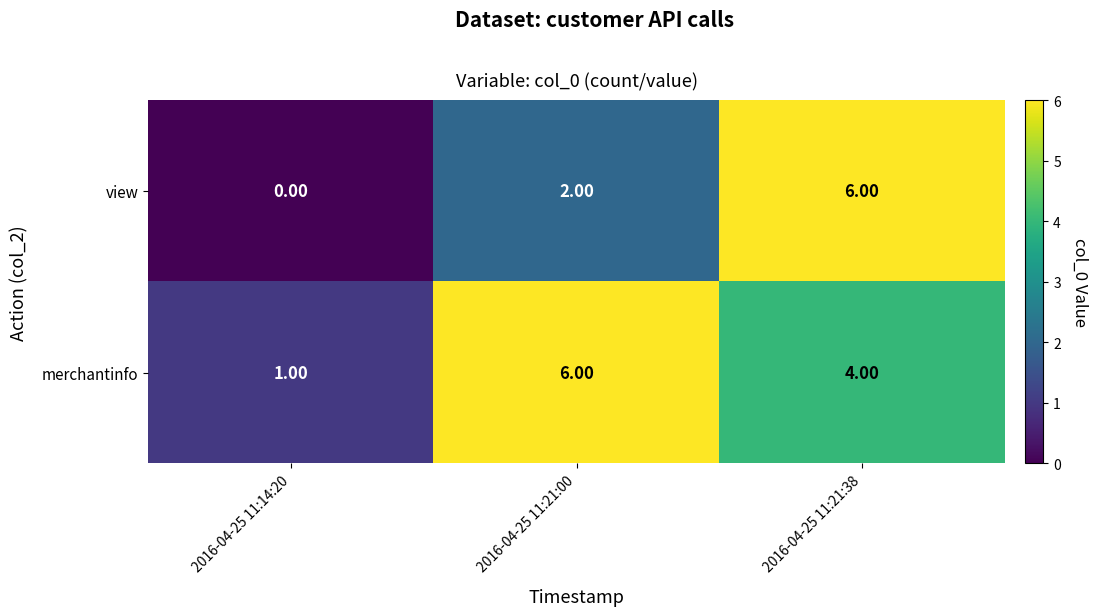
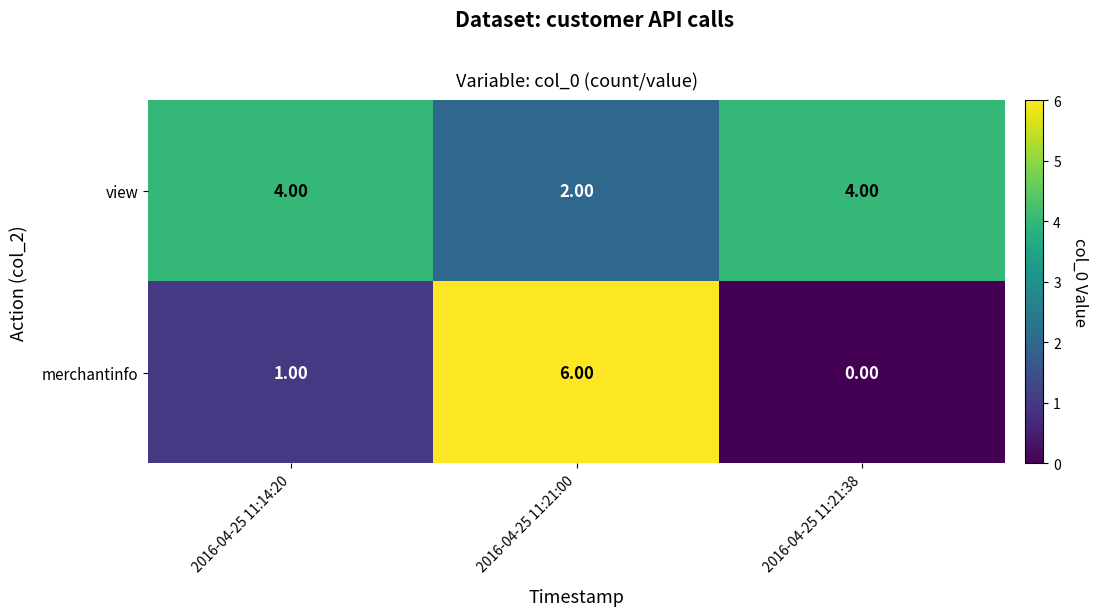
  {
    "view": {
-     "2016-04-25 11:14:20": 0.00,
+     "2016-04-25 11:14:20": 4.00,
      "2016-04-25 11:21:00": 2.00,
-     "2016-04-25 11:21:38": 6.00
+     "2016-04-25 11:21:38": 4.00
    },
    "merchantinfo": {
      "2016-04-25 11:14:20": 1.00,
      "2016-04-25 11:21:00": 6.00,
-     "2016-04-25 11:21:38": 4.00
+     "2016-04-25 11:21:38": 0.00
    }
  }
